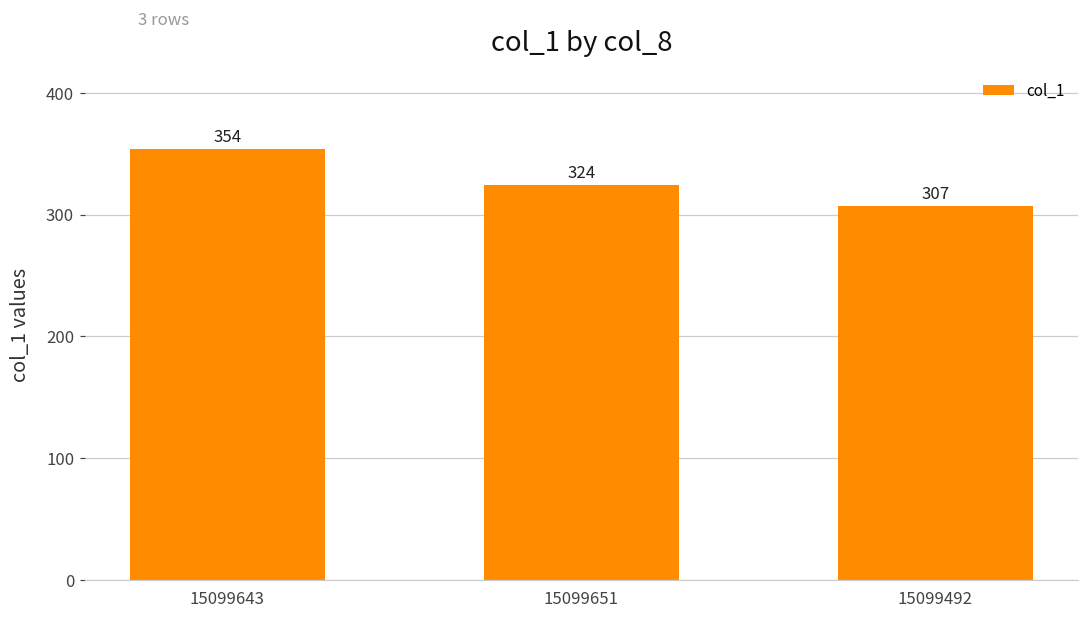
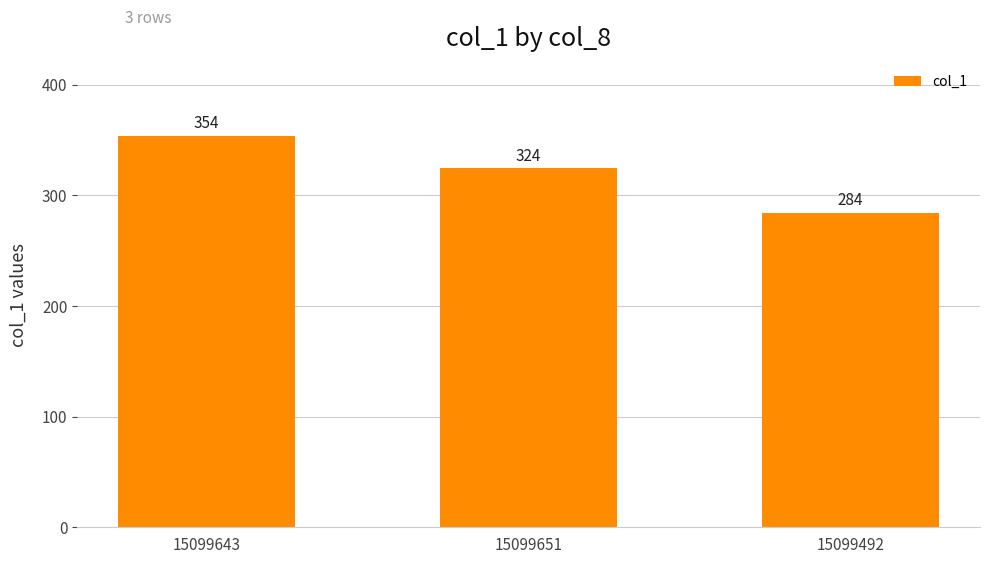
  {
    "15099643": 354,
    "15099651": 324,
-   "15099492": 307
+   "15099492": 284
  }
